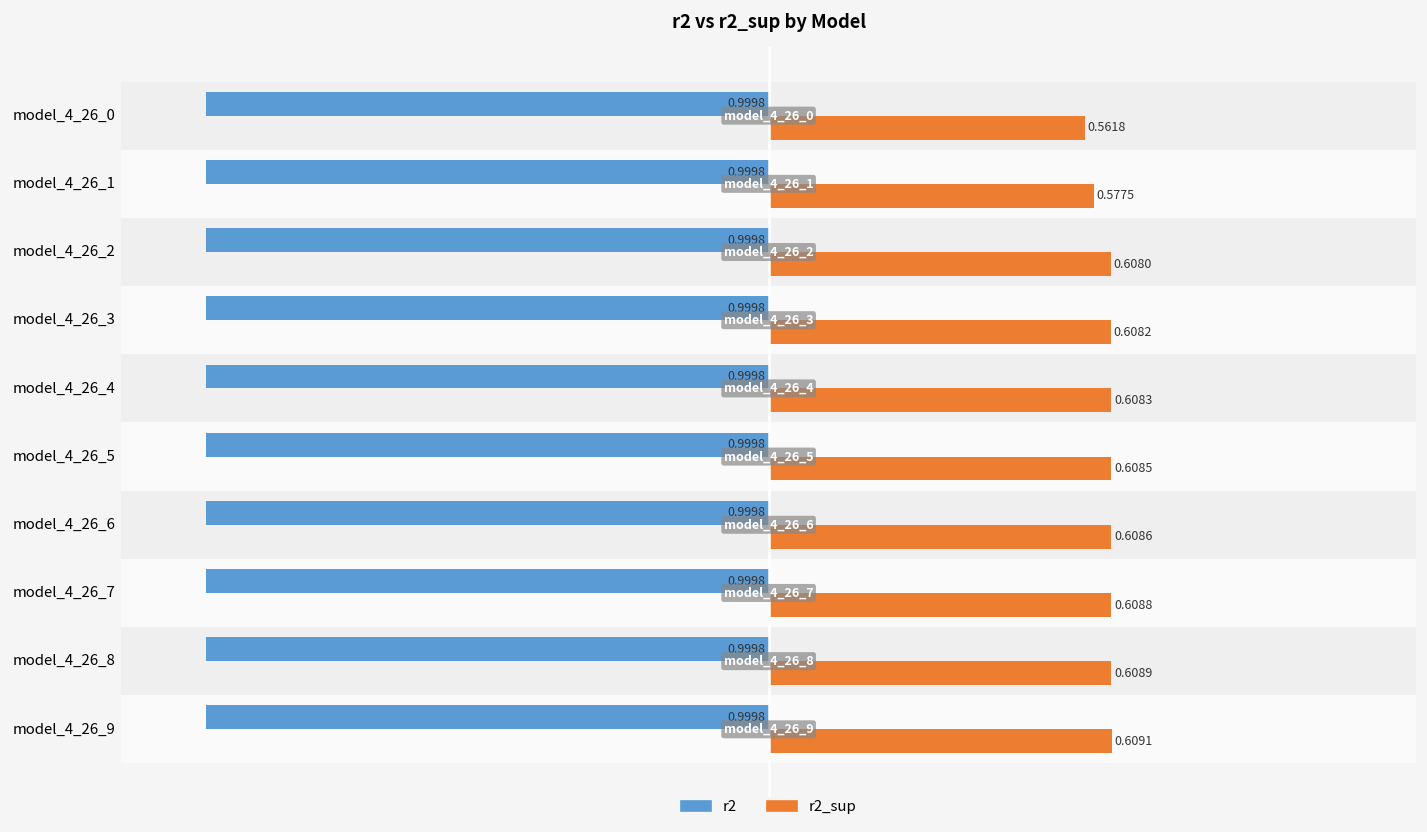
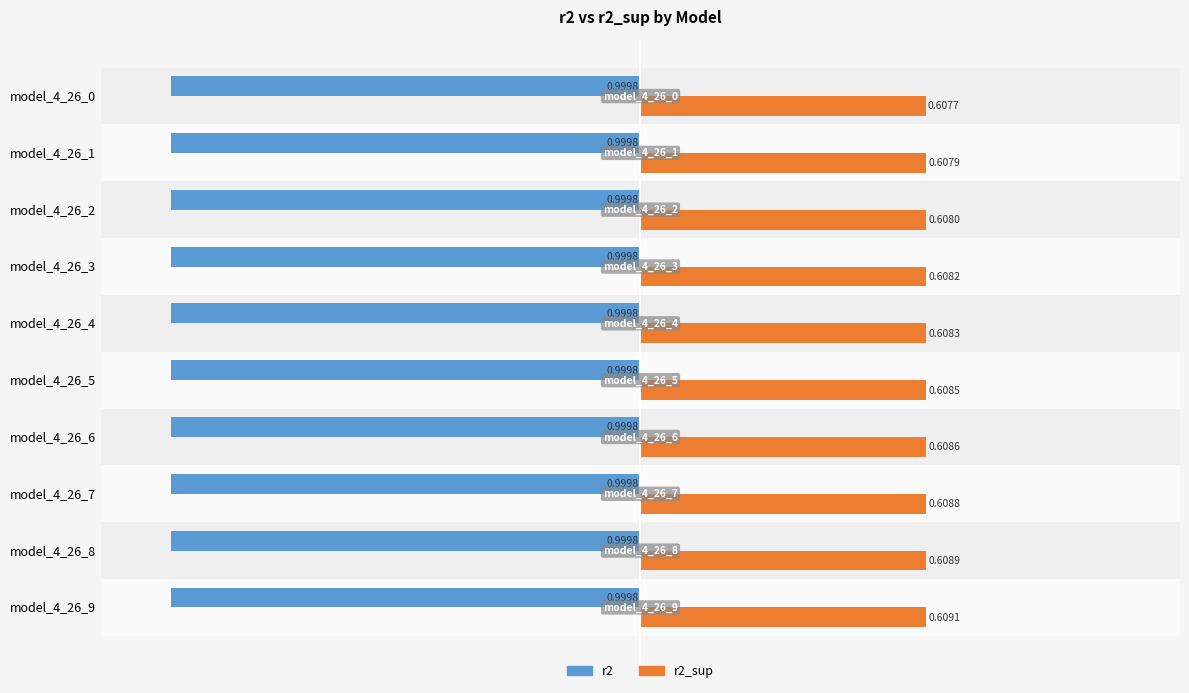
  {
    "r2_sup": {
-     "model_4_26_0": 0.5618,
-     "model_4_26_1": 0.5775,
+     "model_4_26_0": 0.6077,
+     "model_4_26_1": 0.6079,
      "model_4_26_2": 0.6080,
      "model_4_26_3": 0.6082,
      "model_4_26_4": 0.6083,
      "model_4_26_5": 0.6085,
      "model_4_26_6": 0.6086,
      "model_4_26_7": 0.6088,
      "model_4_26_8": 0.6089,
      "model_4_26_9": 0.6091
    }
  }
